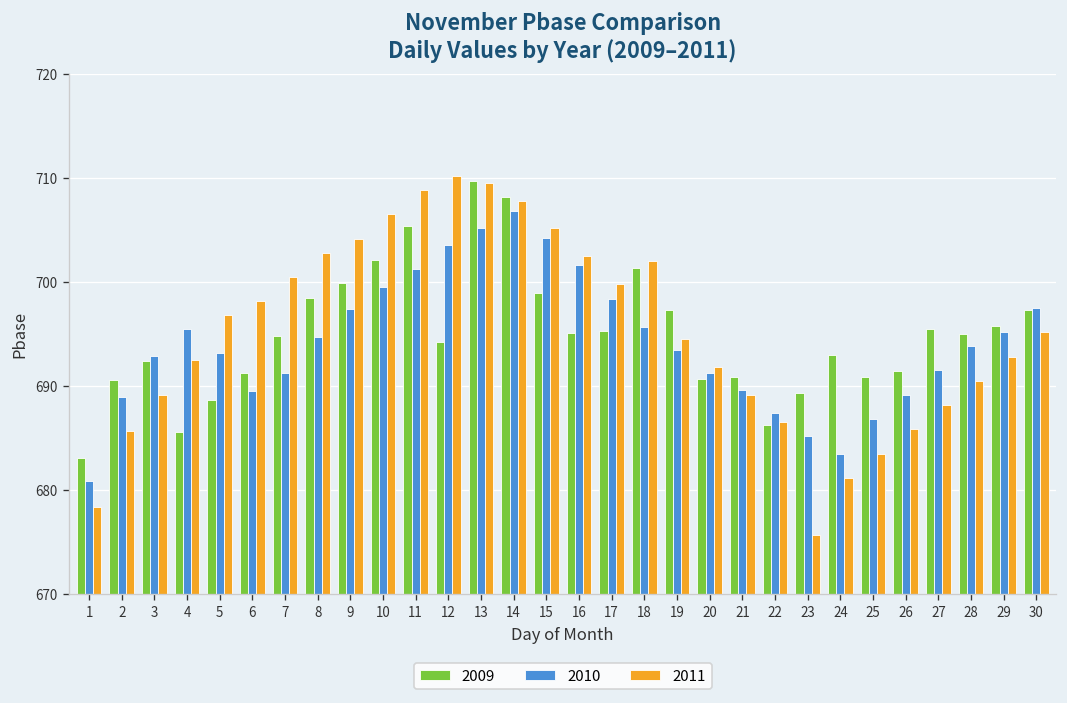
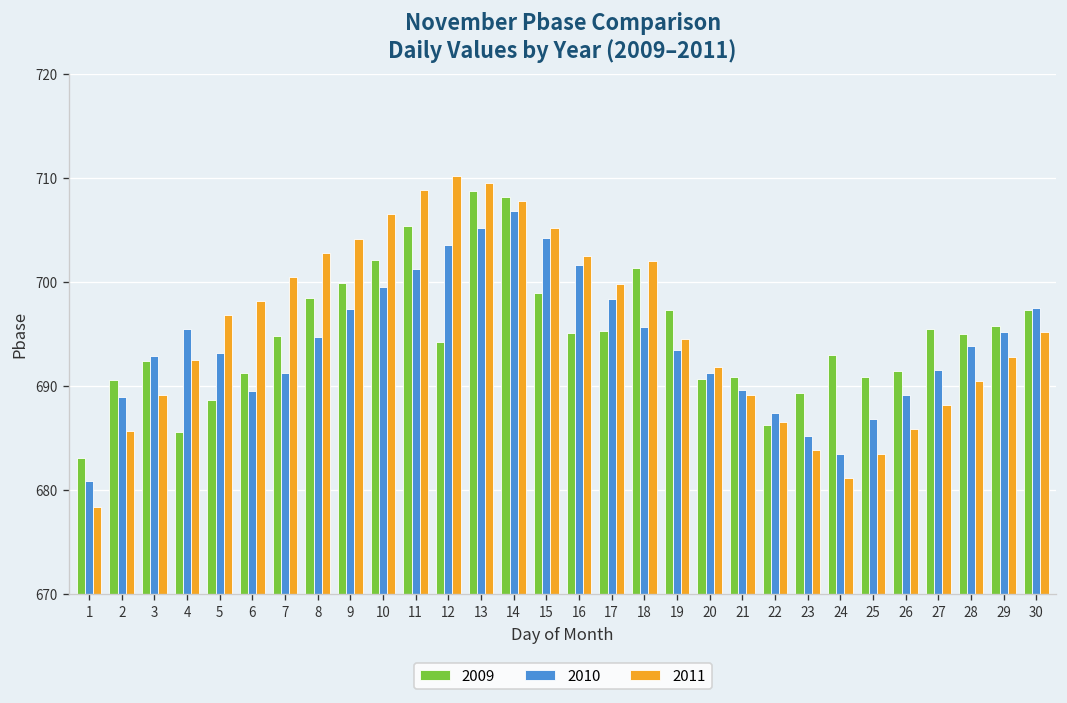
  {
    "2009": {
      "1": 683,
      "2": 691,
      "3": 692,
      "4": 686,
      "5": 689,
      "6": 691,
      "7": 695,
      "8": 698,
      "9": 700,
      "10": 702,
      "11": 705,
      "12": 694,
-     "13": 710,
+     "13": 709,
      "14": 708,
      "15": 699,
      "16": 695,
      "17": 695,
      "18": 701,
      "19": 697,
      "20": 691,
      "21": 691,
      "22": 686,
      "23": 689,
      "24": 693,
      "25": 691,
      "26": 691,
      "27": 695,
      "28": 695,
      "29": 696,
      "30": 697
    },
    "2010": {
      "1": 681,
      "2": 689,
      "3": 693,
      "4": 695,
      "5": 693,
      "6": 689,
      "7": 691,
      "8": 695,
      "9": 697,
      "10": 699,
      "11": 701,
      "12": 704,
      "13": 705,
      "14": 707,
      "15": 704,
      "16": 702,
      "17": 698,
      "18": 696,
      "19": 693,
      "20": 691,
      "21": 690,
      "22": 687,
      "23": 685,
      "24": 683,
      "25": 687,
      "26": 689,
      "27": 691,
      "28": 694,
      "29": 695,
      "30": 697
    },
    "2011": {
      "1": 678,
      "2": 686,
      "3": 689,
      "4": 692,
      "5": 697,
      "6": 698,
      "7": 700,
      "8": 703,
      "9": 704,
      "10": 706,
      "11": 709,
      "12": 710,
      "13": 709,
      "14": 708,
      "15": 705,
      "16": 702,
      "17": 700,
      "18": 702,
      "19": 694,
      "20": 692,
      "21": 689,
      "22": 686,
-     "23": 676,
+     "23": 684,
      "24": 681,
      "25": 683,
      "26": 686,
      "27": 688,
      "28": 690,
      "29": 693,
      "30": 695
    }
  }
